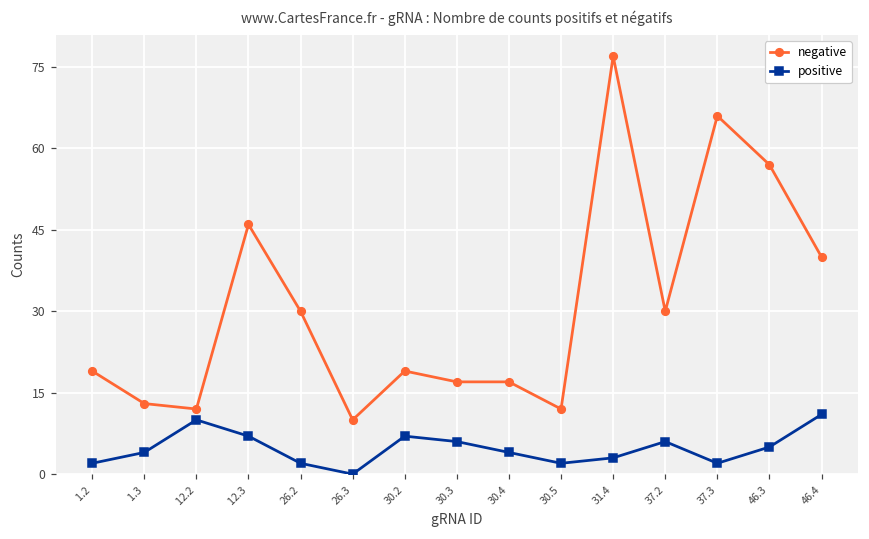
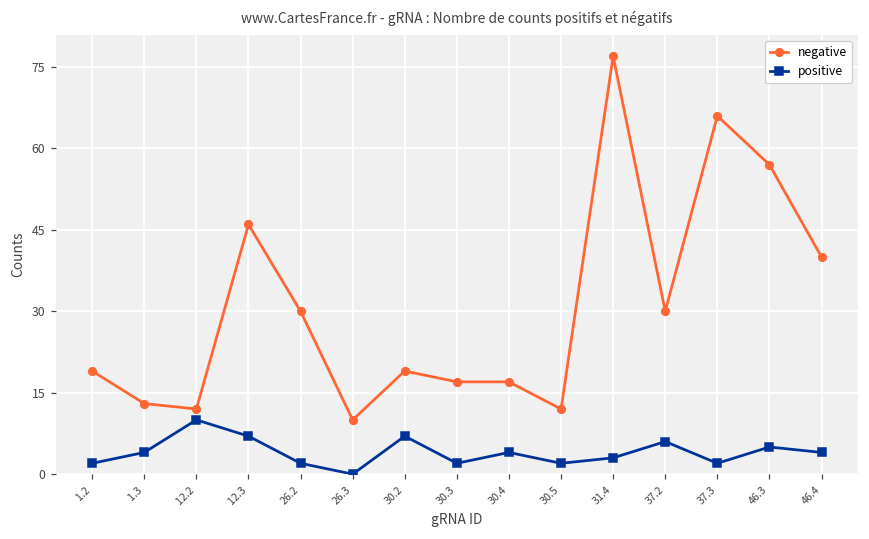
  {
    "negative": {
      "1.2": 19,
      "1.3": 13,
      "12.2": 12,
      "12.3": 46,
      "26.2": 30,
      "26.3": 10,
      "30.2": 19,
      "30.3": 17,
      "30.4": 17,
      "30.5": 12,
      "31.4": 77,
      "37.2": 30,
      "37.3": 66,
      "46.3": 57,
      "46.4": 40
    },
    "positive": {
      "1.2": 2,
      "1.3": 4,
      "12.2": 10,
      "12.3": 7,
      "26.2": 2,
      "26.3": 0,
      "30.2": 7,
-     "30.3": 6,
+     "30.3": 2,
      "30.4": 4,
      "30.5": 2,
      "31.4": 3,
      "37.2": 6,
      "37.3": 2,
      "46.3": 5,
-     "46.4": 11
+     "46.4": 4
    }
  }
